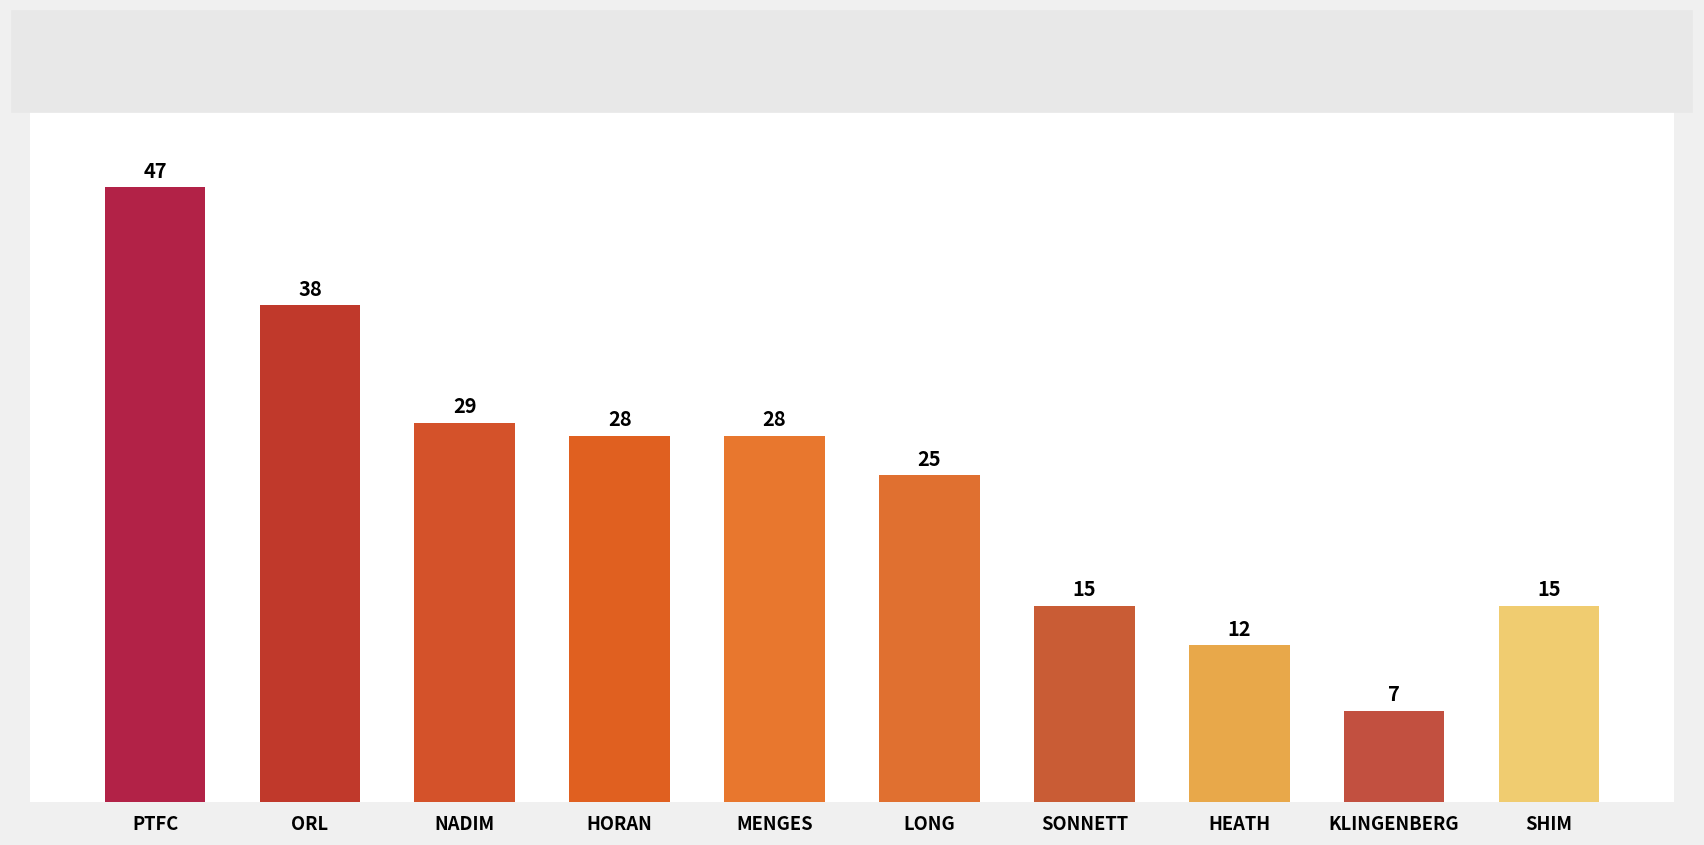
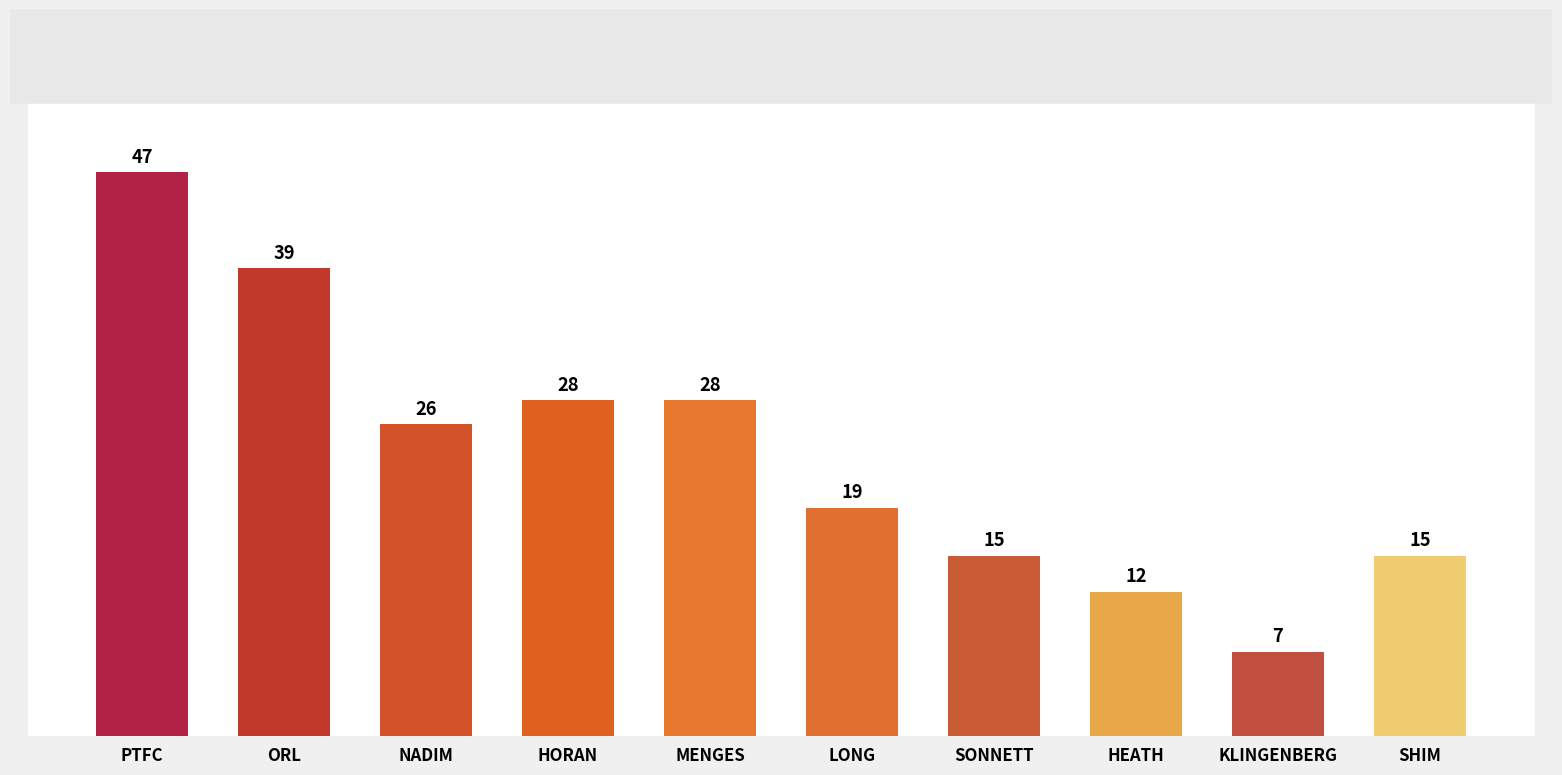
  {
    "PTFC": 47,
-   "ORL": 38,
-   "NADIM": 29,
+   "ORL": 39,
+   "NADIM": 26,
    "HORAN": 28,
    "MENGES": 28,
-   "LONG": 25,
+   "LONG": 19,
    "SONNETT": 15,
    "HEATH": 12,
    "KLINGENBERG": 7,
    "SHIM": 15
  }
